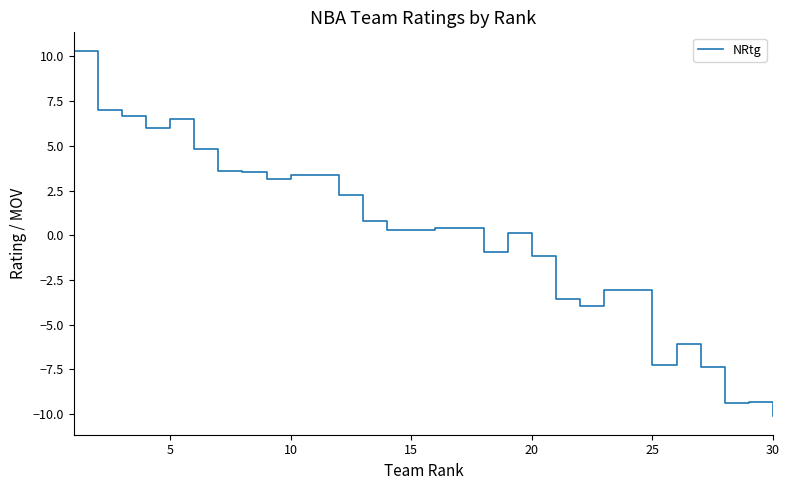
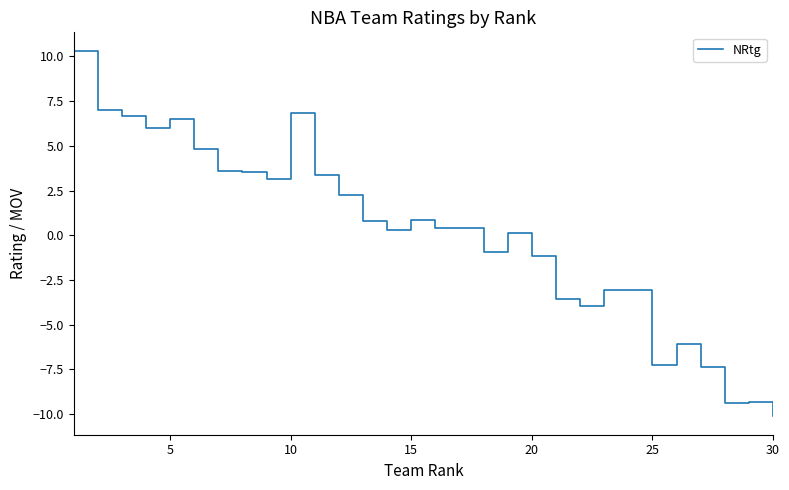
  {
    "5": 6.5,
-   "10": 3.4,
-   "15": 0.3,
+   "10": 6.8,
+   "15": 0.8,
    "20": -1.1,
    "25": -7.3,
    "30": -10.1
  }
